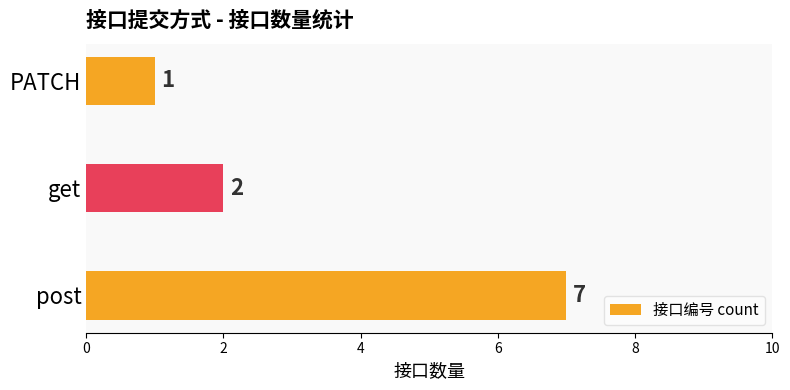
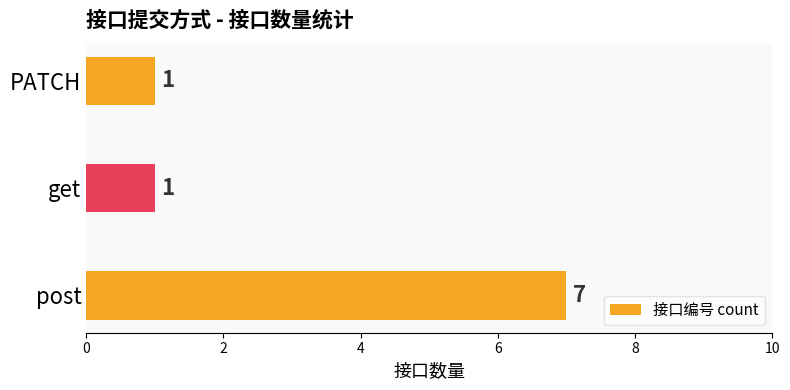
  {
    "PATCH": 1,
-   "get": 2,
+   "get": 1,
    "post": 7
  }
